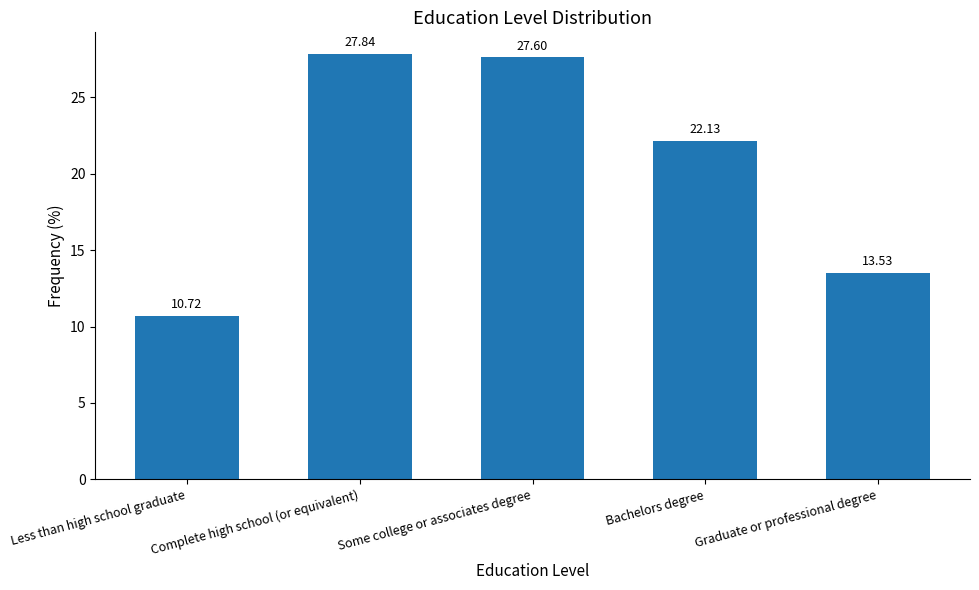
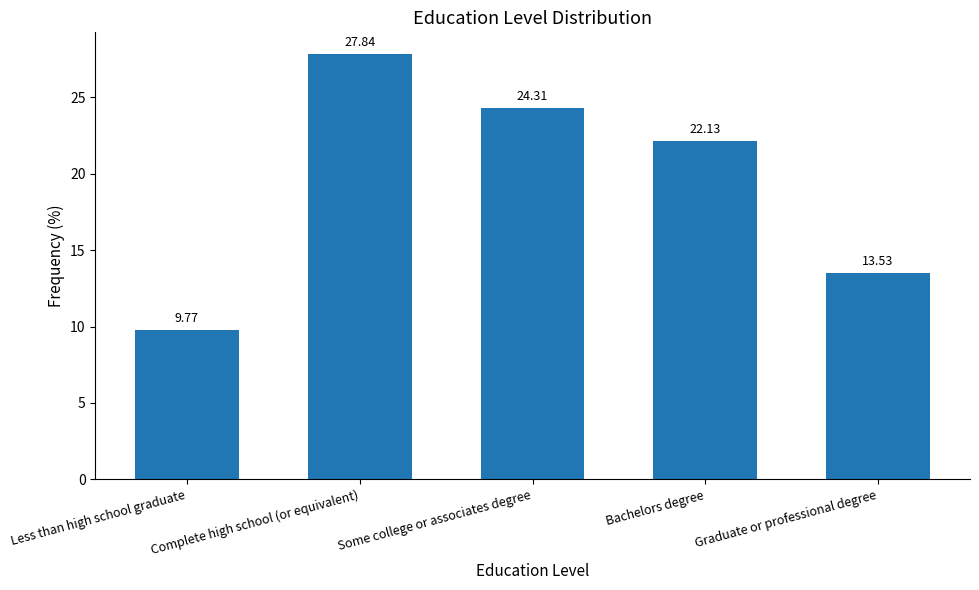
  {
-   "Less than high school graduate": 10.72,
+   "Less than high school graduate": 9.77,
    "Complete high school (or equivalent)": 27.84,
-   "Some college or associates degree": 27.60,
+   "Some college or associates degree": 24.31,
    "Bachelors degree": 22.13,
    "Graduate or professional degree": 13.53
  }
